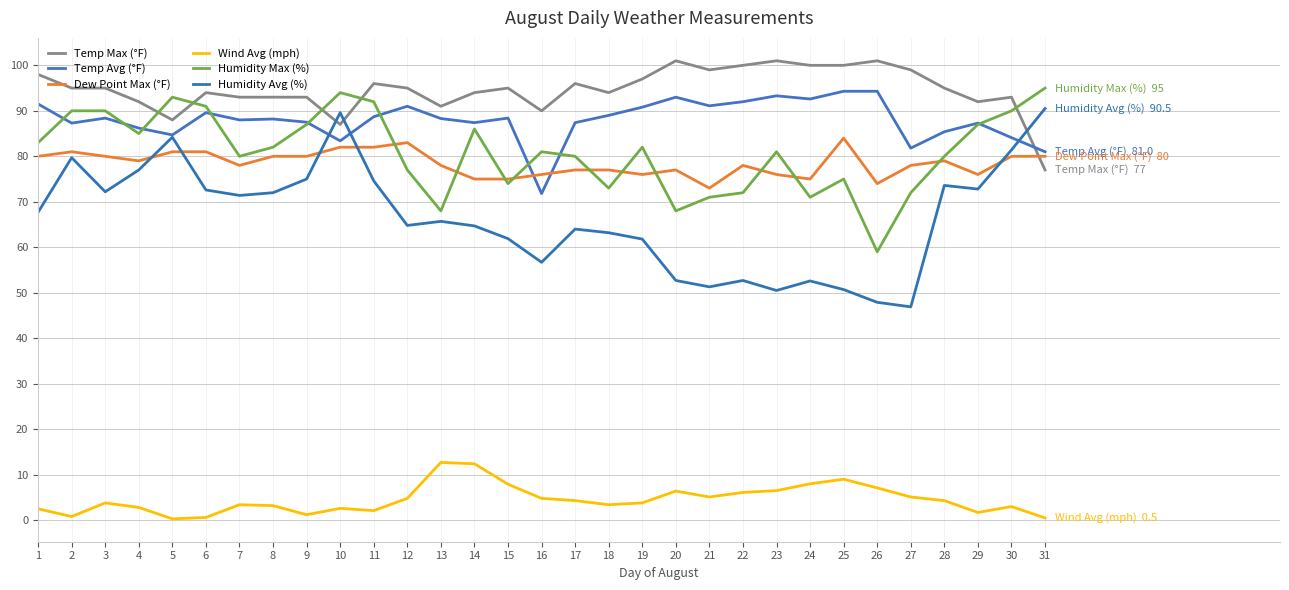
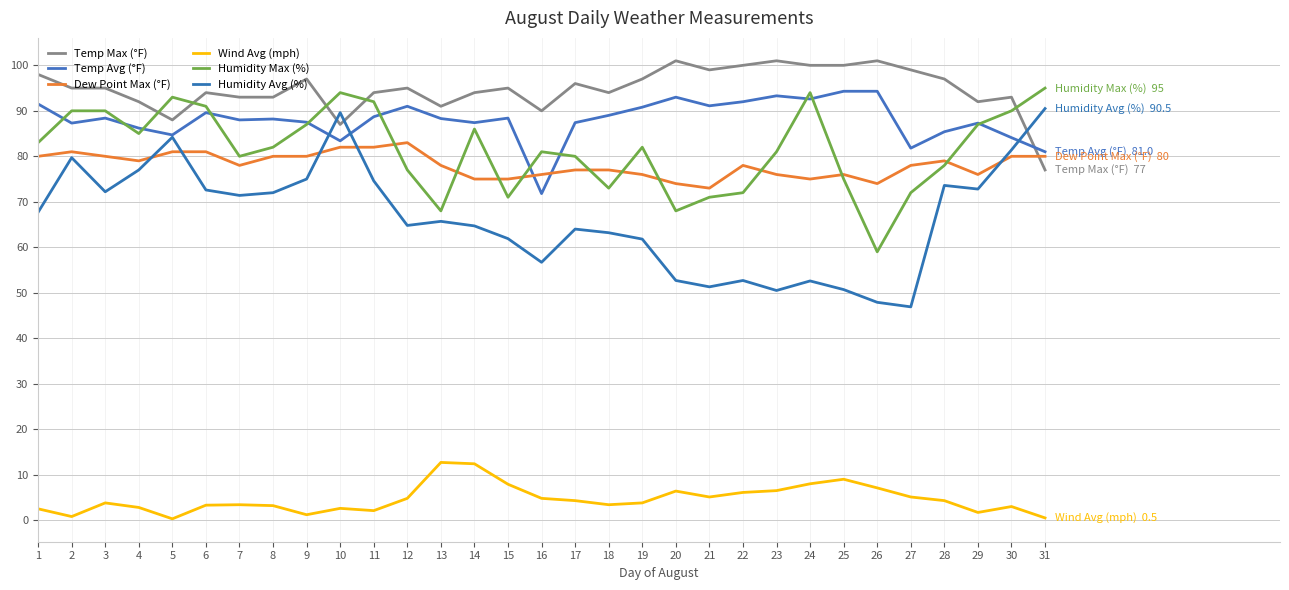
  {
    "Temp Max (°F)": {
      "1": 98,
      "2": 95,
      "3": 95,
      "4": 92,
      "5": 88,
      "6": 94,
      "7": 93,
      "8": 93,
-     "9": 93,
+     "9": 97,
      "10": 87,
-     "11": 96,
+     "11": 94,
      "12": 95,
      "13": 91,
      "14": 94,
      "15": 95,
      "16": 90,
      "17": 96,
      "18": 94,
      "19": 97,
      "20": 101,
      "21": 99,
      "22": 100,
      "23": 101,
      "24": 100,
      "25": 100,
      "26": 101,
      "27": 99,
-     "28": 95,
+     "28": 97,
      "29": 92,
      "30": 93
    },
    "Dew Point Max (°F)": {
      "1": 80,
      "2": 81,
      "3": 80,
      "4": 79,
      "5": 81,
      "6": 81,
      "7": 78,
      "8": 80,
      "9": 80,
      "10": 82,
      "11": 82,
      "12": 83,
      "13": 78,
      "14": 75,
      "15": 75,
      "16": 76,
      "17": 77,
      "18": 77,
      "19": 76,
-     "20": 77,
+     "20": 74,
      "21": 73,
      "22": 78,
      "23": 76,
      "24": 75,
-     "25": 84,
+     "25": 76,
      "26": 74,
      "27": 78,
      "28": 79,
      "29": 76,
      "30": 80
    },
    "Wind Avg (mph)": {
      "1": 3,
      "2": 1,
      "3": 4,
      "4": 3,
      "5": 0,
-     "6": 1,
+     "6": 3,
      "7": 3,
      "8": 3,
      "9": 1,
      "10": 3,
      "11": 2,
      "12": 5,
      "13": 13,
      "14": 12,
      "15": 8,
      "16": 5,
      "17": 4,
      "18": 3,
      "19": 4,
      "20": 6,
      "21": 5,
      "22": 6,
      "23": 7,
      "24": 8,
      "25": 9,
      "26": 7,
      "27": 5,
      "28": 4,
      "29": 2,
      "30": 3
    },
    "Humidity Max (%)": {
      "1": 83,
      "2": 90,
      "3": 90,
      "4": 85,
      "5": 93,
      "6": 91,
      "7": 80,
      "8": 82,
      "10": 94,
      "11": 92,
      "12": 77,
      "13": 68,
      "14": 86,
-     "15": 74,
+     "15": 71,
      "16": 81,
      "17": 80,
      "18": 73,
      "19": 82,
      "20": 68,
      "21": 71,
      "22": 72,
      "23": 81,
-     "24": 71,
+     "24": 94,
      "25": 75,
      "26": 59,
      "27": 72,
-     "28": 80,
+     "28": 78,
      "30": 90
    }
  }
